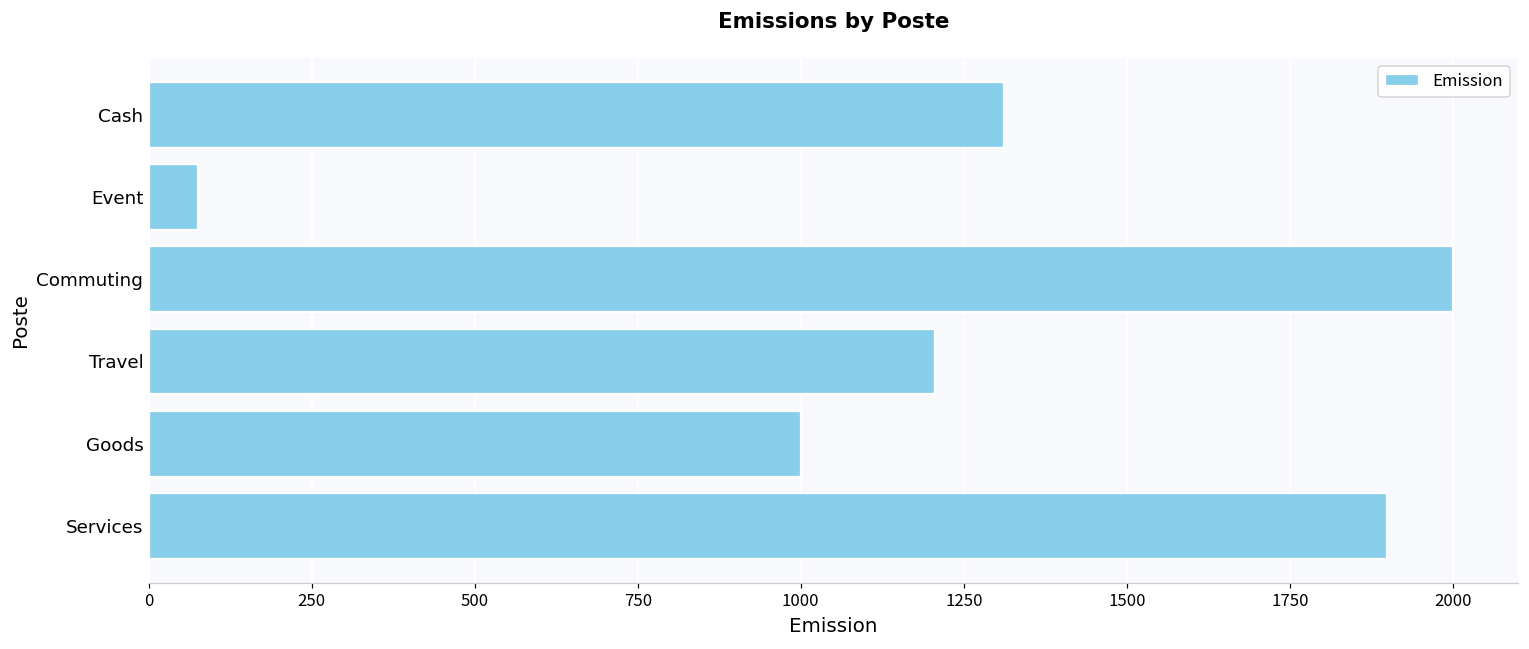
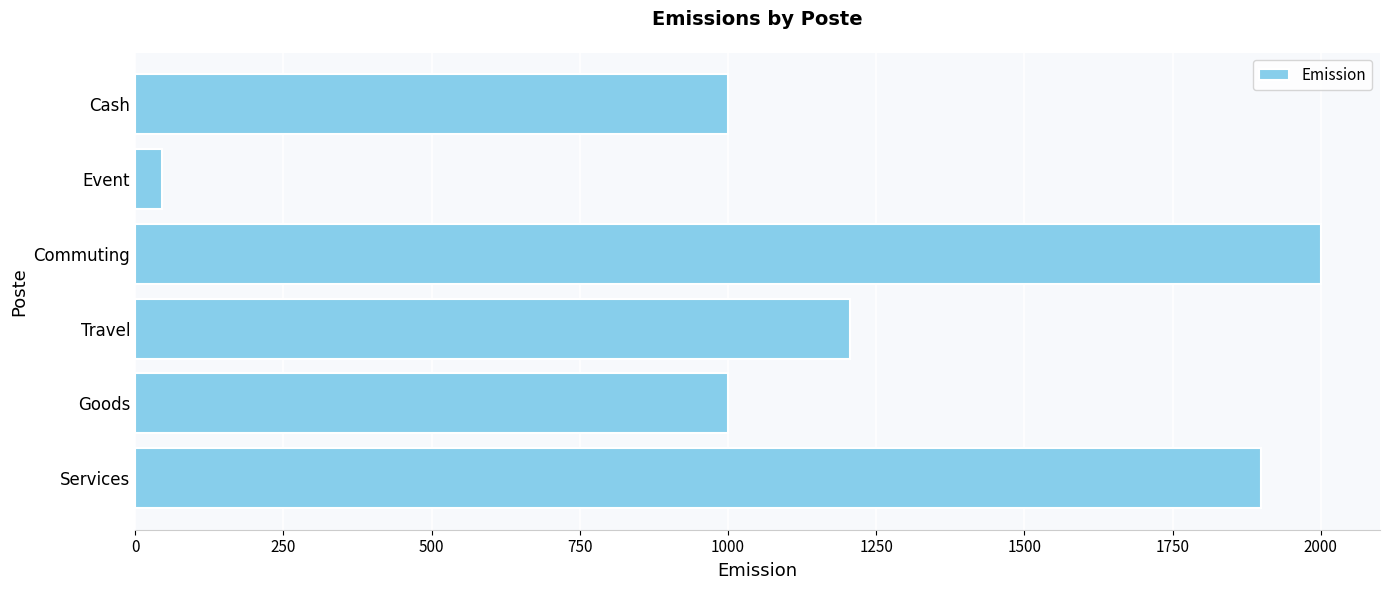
  {
-   "Cash": 1310,
-   "Event": 80,
+   "Cash": 1000,
+   "Event": 50,
    "Commuting": 2000,
    "Travel": 1210,
    "Goods": 1000,
    "Services": 1900
  }
